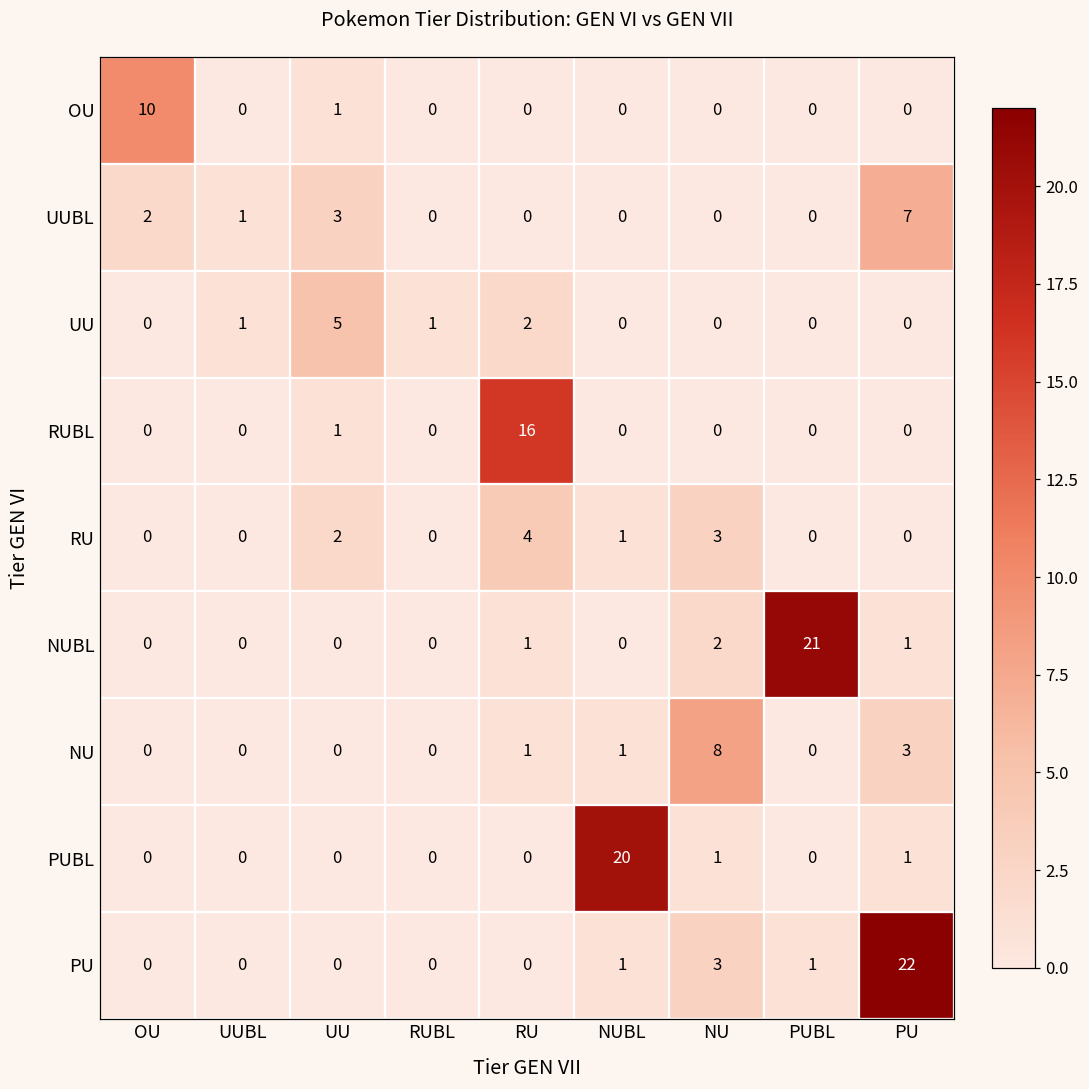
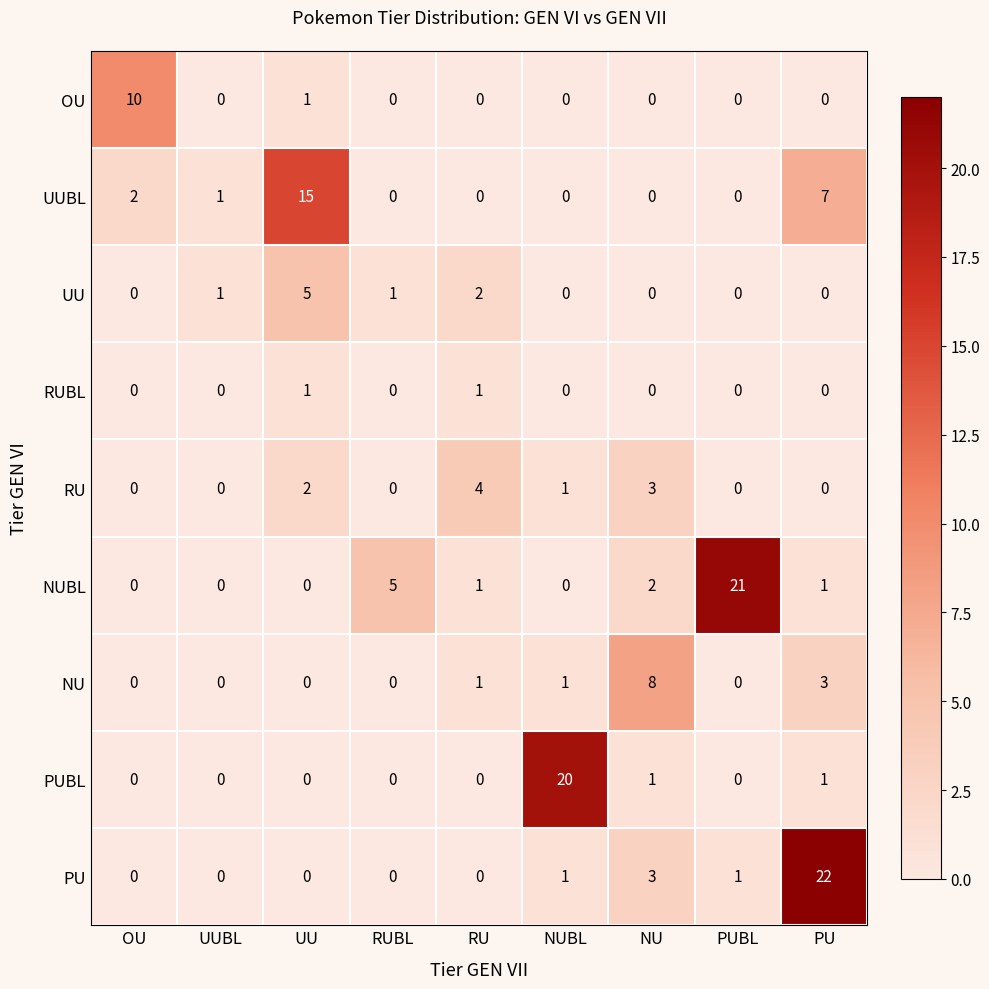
  {
    "OU": {
      "OU": 10,
      "UUBL": 0,
      "UU": 1,
      "RUBL": 0,
      "RU": 0,
      "NUBL": 0,
      "NU": 0,
      "PUBL": 0,
      "PU": 0
    },
    "UUBL": {
      "OU": 2,
      "UUBL": 1,
-     "UU": 3,
+     "UU": 15,
      "RUBL": 0,
      "RU": 0,
      "NUBL": 0,
      "NU": 0,
      "PUBL": 0,
      "PU": 7
    },
    "UU": {
      "OU": 0,
      "UUBL": 1,
      "UU": 5,
      "RUBL": 1,
      "RU": 2,
      "NUBL": 0,
      "NU": 0,
      "PUBL": 0,
      "PU": 0
    },
    "RUBL": {
      "OU": 0,
      "UUBL": 0,
      "UU": 1,
      "RUBL": 0,
-     "RU": 16,
+     "RU": 1,
      "NUBL": 0,
      "NU": 0,
      "PUBL": 0,
      "PU": 0
    },
    "RU": {
      "OU": 0,
      "UUBL": 0,
      "UU": 2,
      "RUBL": 0,
      "RU": 4,
      "NUBL": 1,
      "NU": 3,
      "PUBL": 0,
      "PU": 0
    },
    "NUBL": {
      "OU": 0,
      "UUBL": 0,
      "UU": 0,
-     "RUBL": 0,
+     "RUBL": 5,
      "RU": 1,
      "NUBL": 0,
      "NU": 2,
      "PUBL": 21,
      "PU": 1
    },
    "NU": {
      "OU": 0,
      "UUBL": 0,
      "UU": 0,
      "RUBL": 0,
      "RU": 1,
      "NUBL": 1,
      "NU": 8,
      "PUBL": 0,
      "PU": 3
    },
    "PUBL": {
      "OU": 0,
      "UUBL": 0,
      "UU": 0,
      "RUBL": 0,
      "RU": 0,
      "NUBL": 20,
      "NU": 1,
      "PUBL": 0,
      "PU": 1
    },
    "PU": {
      "OU": 0,
      "UUBL": 0,
      "UU": 0,
      "RUBL": 0,
      "RU": 0,
      "NUBL": 1,
      "NU": 3,
      "PUBL": 1,
      "PU": 22
    }
  }
